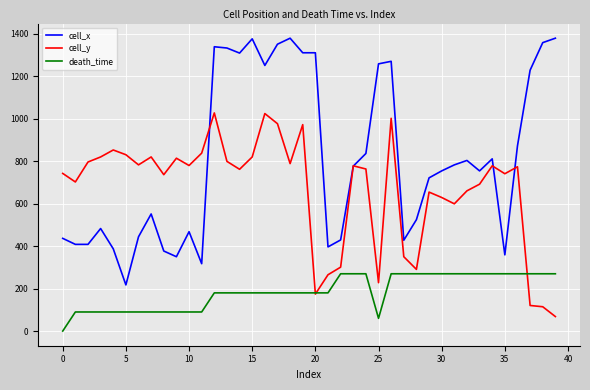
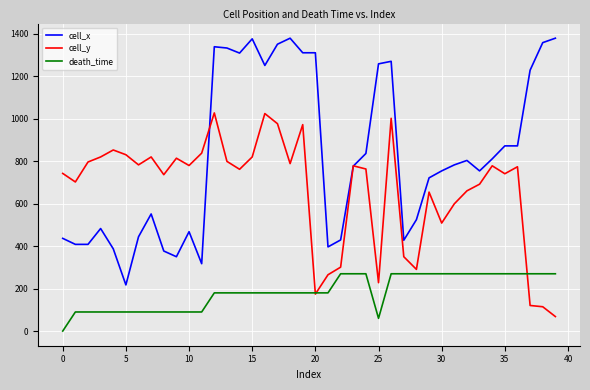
  {
    "cell_x": {
      "0": 440,
      "5": 220,
      "10": 470,
      "15": 1380,
      "20": 1310,
      "25": 1260,
      "30": 750,
-     "35": 360
+     "35": 870
    },
    "cell_y": {
      "0": 740,
      "5": 830,
      "10": 780,
      "15": 820,
      "25": 230,
-     "30": 630,
+     "30": 510,
      "35": 740
    },
    "death_time": {
      "0": 0,
      "5": 90,
      "10": 90,
      "15": 180,
      "25": 60,
      "30": 270,
      "35": 270
    }
  }
